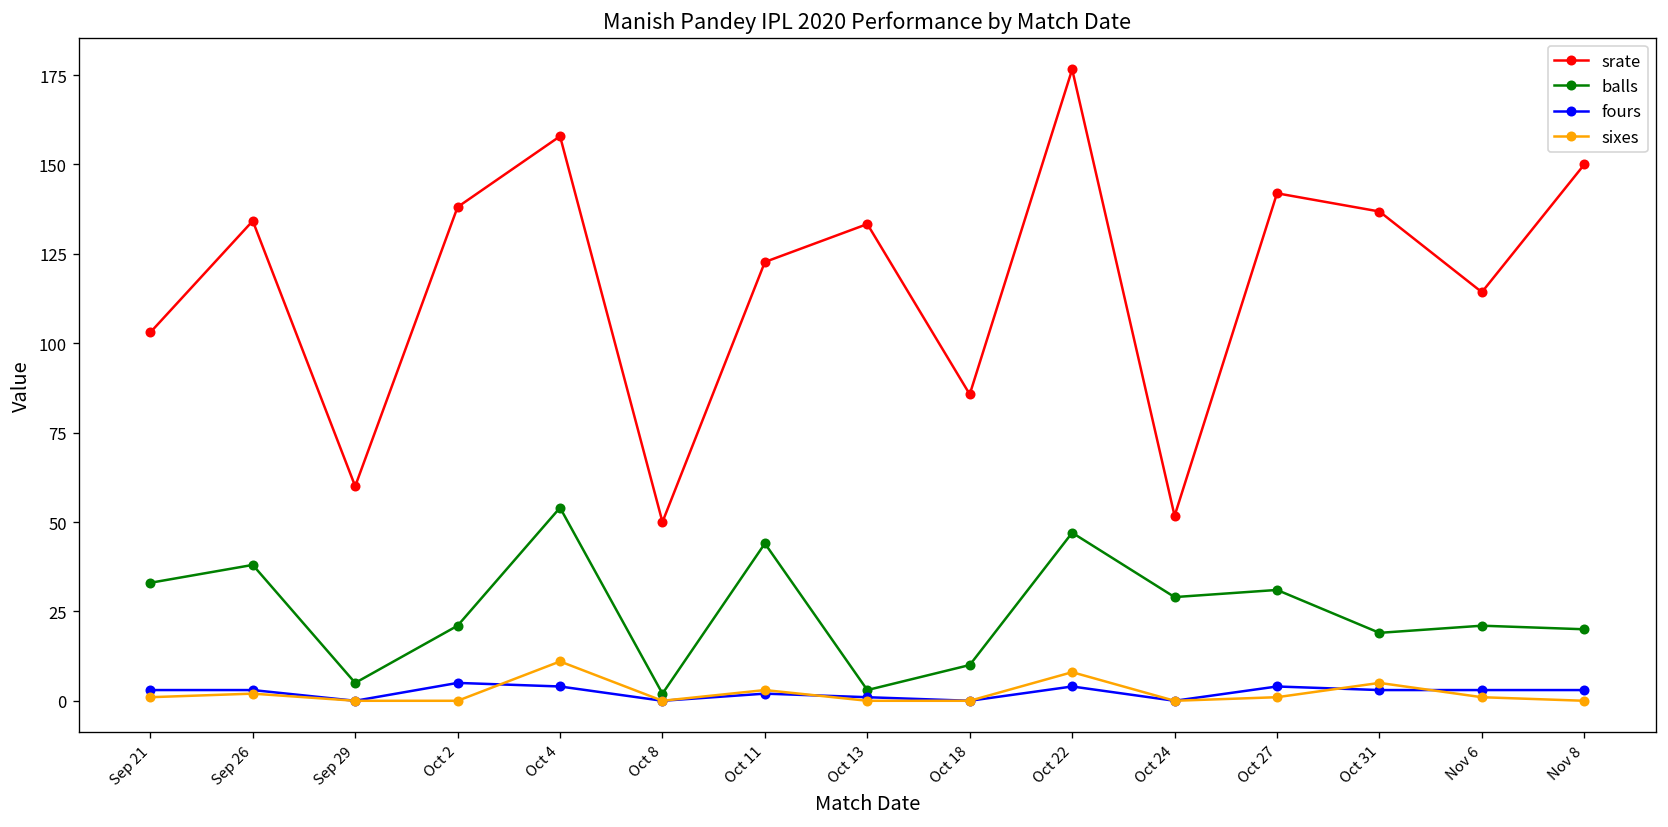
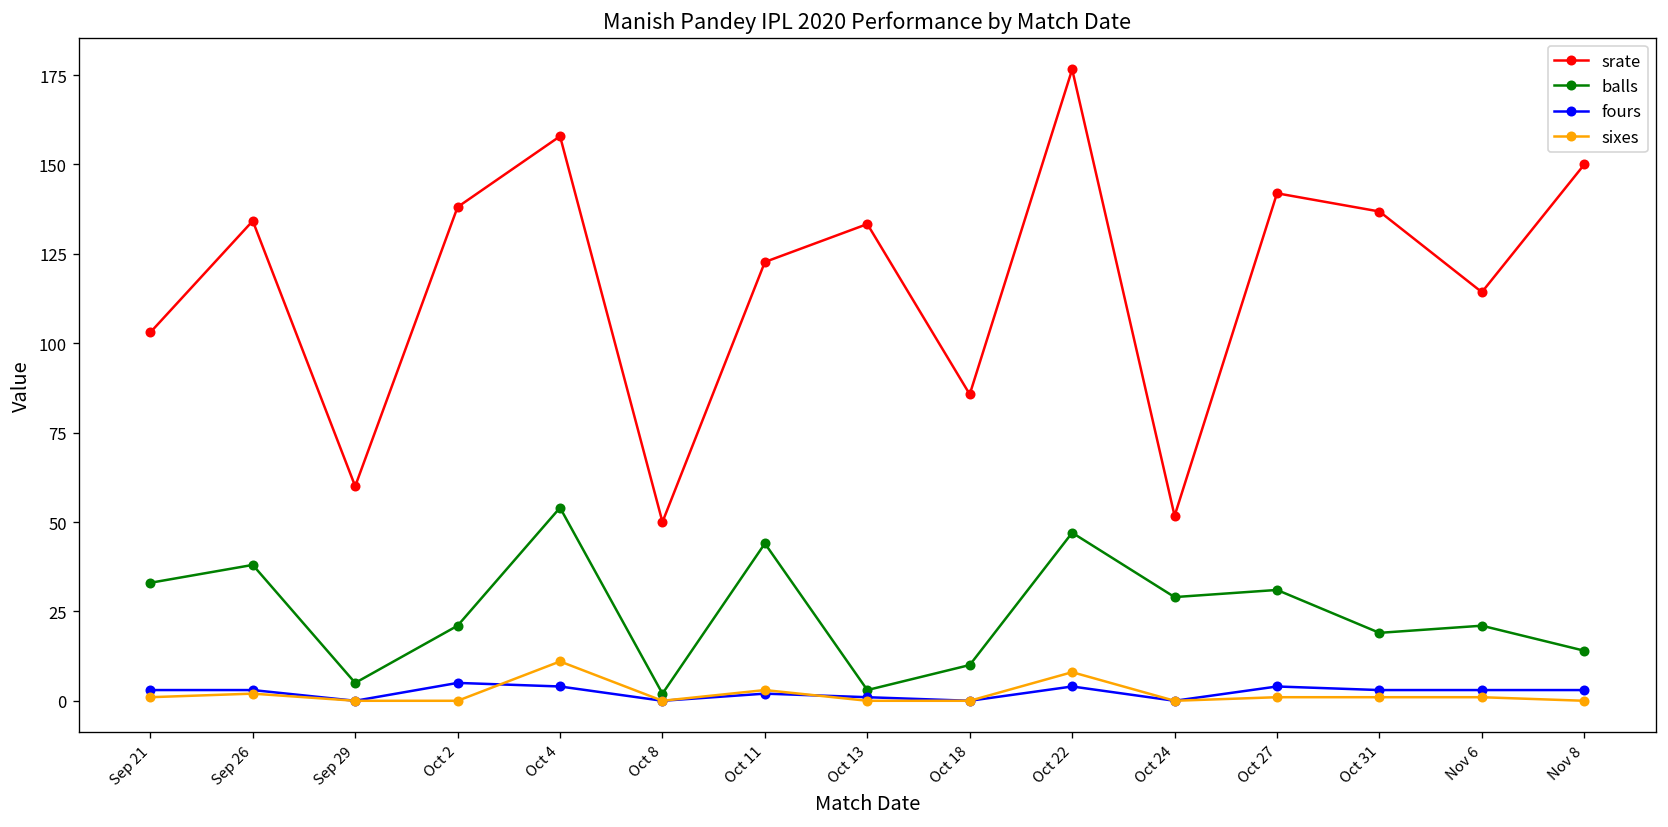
  {
    "srate": {
      "Sep 21": 103,
      "Sep 26": 134,
      "Sep 29": 60,
      "Oct 2": 138,
      "Oct 4": 158,
      "Oct 8": 50,
      "Oct 11": 123,
      "Oct 13": 133,
      "Oct 18": 86,
      "Oct 22": 177,
      "Oct 24": 52,
      "Oct 27": 142,
      "Oct 31": 137,
      "Nov 6": 114,
      "Nov 8": 150
    },
    "balls": {
      "Sep 21": 33,
      "Sep 26": 38,
      "Sep 29": 5,
      "Oct 2": 21,
      "Oct 4": 54,
      "Oct 8": 2,
      "Oct 11": 44,
      "Oct 13": 3,
      "Oct 18": 10,
      "Oct 22": 47,
      "Oct 24": 29,
      "Oct 27": 31,
      "Oct 31": 19,
      "Nov 6": 21,
-     "Nov 8": 20
+     "Nov 8": 14
    },
    "fours": {
      "Sep 21": 3,
      "Sep 26": 3,
      "Oct 2": 5,
      "Oct 4": 4,
      "Oct 11": 2,
      "Oct 13": 1,
      "Oct 22": 4,
      "Oct 27": 4,
      "Oct 31": 3,
      "Nov 6": 3,
      "Nov 8": 3
    },
    "sixes": {
      "Sep 21": 1,
      "Sep 26": 2,
      "Oct 2": 0,
      "Oct 4": 11,
      "Oct 11": 3,
      "Oct 13": 0,
      "Oct 22": 8,
      "Oct 27": 1,
-     "Oct 31": 5,
+     "Oct 31": 1,
      "Nov 6": 1,
      "Nov 8": 0
    }
  }
